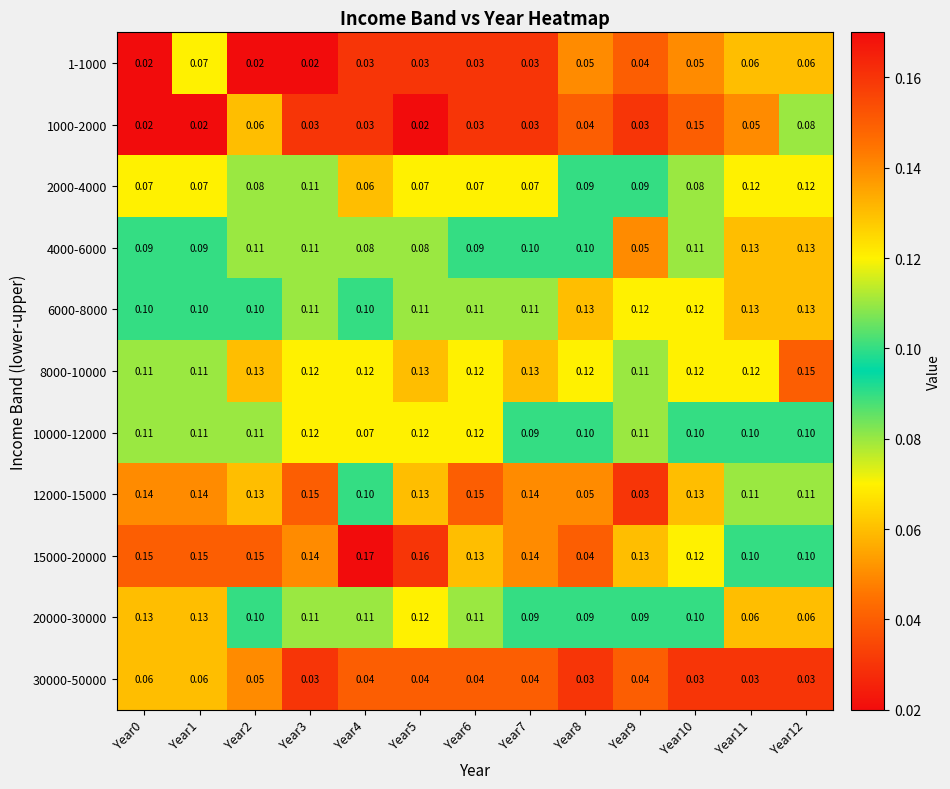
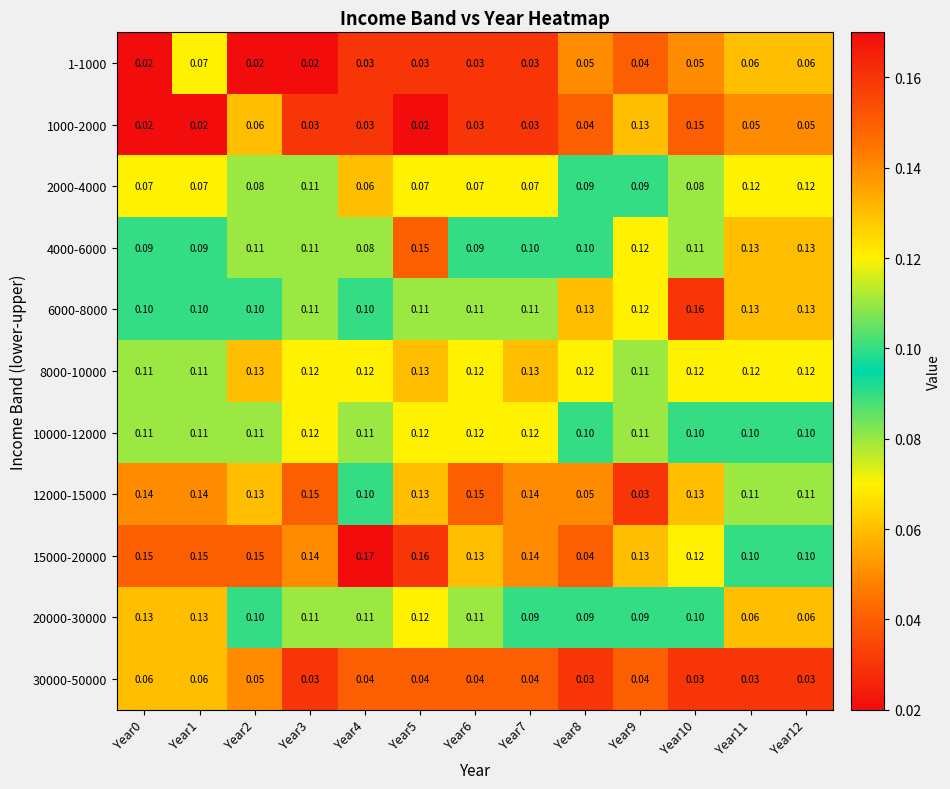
  {
    "1-1000": {
      "Year0": 0.02,
      "Year1": 0.07,
      "Year2": 0.02,
      "Year3": 0.02,
      "Year4": 0.03,
      "Year5": 0.03,
      "Year6": 0.03,
      "Year7": 0.03,
      "Year8": 0.05,
      "Year9": 0.04,
      "Year10": 0.05,
      "Year11": 0.06,
      "Year12": 0.06
    },
    "1000-2000": {
      "Year0": 0.02,
      "Year1": 0.02,
      "Year2": 0.06,
      "Year3": 0.03,
      "Year4": 0.03,
      "Year5": 0.02,
      "Year6": 0.03,
      "Year7": 0.03,
      "Year8": 0.04,
-     "Year9": 0.03,
+     "Year9": 0.13,
      "Year10": 0.15,
      "Year11": 0.05,
-     "Year12": 0.08
+     "Year12": 0.05
    },
    "2000-4000": {
      "Year0": 0.07,
      "Year1": 0.07,
      "Year2": 0.08,
      "Year3": 0.11,
      "Year4": 0.06,
      "Year5": 0.07,
      "Year6": 0.07,
      "Year7": 0.07,
      "Year8": 0.09,
      "Year9": 0.09,
      "Year10": 0.08,
      "Year11": 0.12,
      "Year12": 0.12
    },
    "4000-6000": {
      "Year0": 0.09,
      "Year1": 0.09,
      "Year2": 0.11,
      "Year3": 0.11,
      "Year4": 0.08,
-     "Year5": 0.08,
+     "Year5": 0.15,
      "Year6": 0.09,
      "Year7": 0.10,
      "Year8": 0.10,
-     "Year9": 0.05,
+     "Year9": 0.12,
      "Year10": 0.11,
      "Year11": 0.13,
      "Year12": 0.13
    },
    "6000-8000": {
      "Year0": 0.10,
      "Year1": 0.10,
      "Year2": 0.10,
      "Year3": 0.11,
      "Year4": 0.10,
      "Year5": 0.11,
      "Year6": 0.11,
      "Year7": 0.11,
      "Year8": 0.13,
      "Year9": 0.12,
-     "Year10": 0.12,
+     "Year10": 0.16,
      "Year11": 0.13,
      "Year12": 0.13
    },
    "8000-10000": {
      "Year0": 0.11,
      "Year1": 0.11,
      "Year2": 0.13,
      "Year3": 0.12,
      "Year4": 0.12,
      "Year5": 0.13,
      "Year6": 0.12,
      "Year7": 0.13,
      "Year8": 0.12,
      "Year9": 0.11,
      "Year10": 0.12,
      "Year11": 0.12,
-     "Year12": 0.15
+     "Year12": 0.12
    },
    "10000-12000": {
      "Year0": 0.11,
      "Year1": 0.11,
      "Year2": 0.11,
      "Year3": 0.12,
-     "Year4": 0.07,
+     "Year4": 0.11,
      "Year5": 0.12,
      "Year6": 0.12,
-     "Year7": 0.09,
+     "Year7": 0.12,
      "Year8": 0.10,
      "Year9": 0.11,
      "Year10": 0.10,
      "Year11": 0.10,
      "Year12": 0.10
    },
    "12000-15000": {
      "Year0": 0.14,
      "Year1": 0.14,
      "Year2": 0.13,
      "Year3": 0.15,
      "Year4": 0.10,
      "Year5": 0.13,
      "Year6": 0.15,
      "Year7": 0.14,
      "Year8": 0.05,
      "Year9": 0.03,
      "Year10": 0.13,
      "Year11": 0.11,
      "Year12": 0.11
    },
    "15000-20000": {
      "Year0": 0.15,
      "Year1": 0.15,
      "Year2": 0.15,
      "Year3": 0.14,
      "Year4": 0.17,
      "Year5": 0.16,
      "Year6": 0.13,
      "Year7": 0.14,
      "Year8": 0.04,
      "Year9": 0.13,
      "Year10": 0.12,
      "Year11": 0.10,
      "Year12": 0.10
    },
    "20000-30000": {
      "Year0": 0.13,
      "Year1": 0.13,
      "Year2": 0.10,
      "Year3": 0.11,
      "Year4": 0.11,
      "Year5": 0.12,
      "Year6": 0.11,
      "Year7": 0.09,
      "Year8": 0.09,
      "Year9": 0.09,
      "Year10": 0.10,
      "Year11": 0.06,
      "Year12": 0.06
    },
    "30000-50000": {
      "Year0": 0.06,
      "Year1": 0.06,
      "Year2": 0.05,
      "Year3": 0.03,
      "Year4": 0.04,
      "Year5": 0.04,
      "Year6": 0.04,
      "Year7": 0.04,
      "Year8": 0.03,
      "Year9": 0.04,
      "Year10": 0.03,
      "Year11": 0.03,
      "Year12": 0.03
    }
  }
